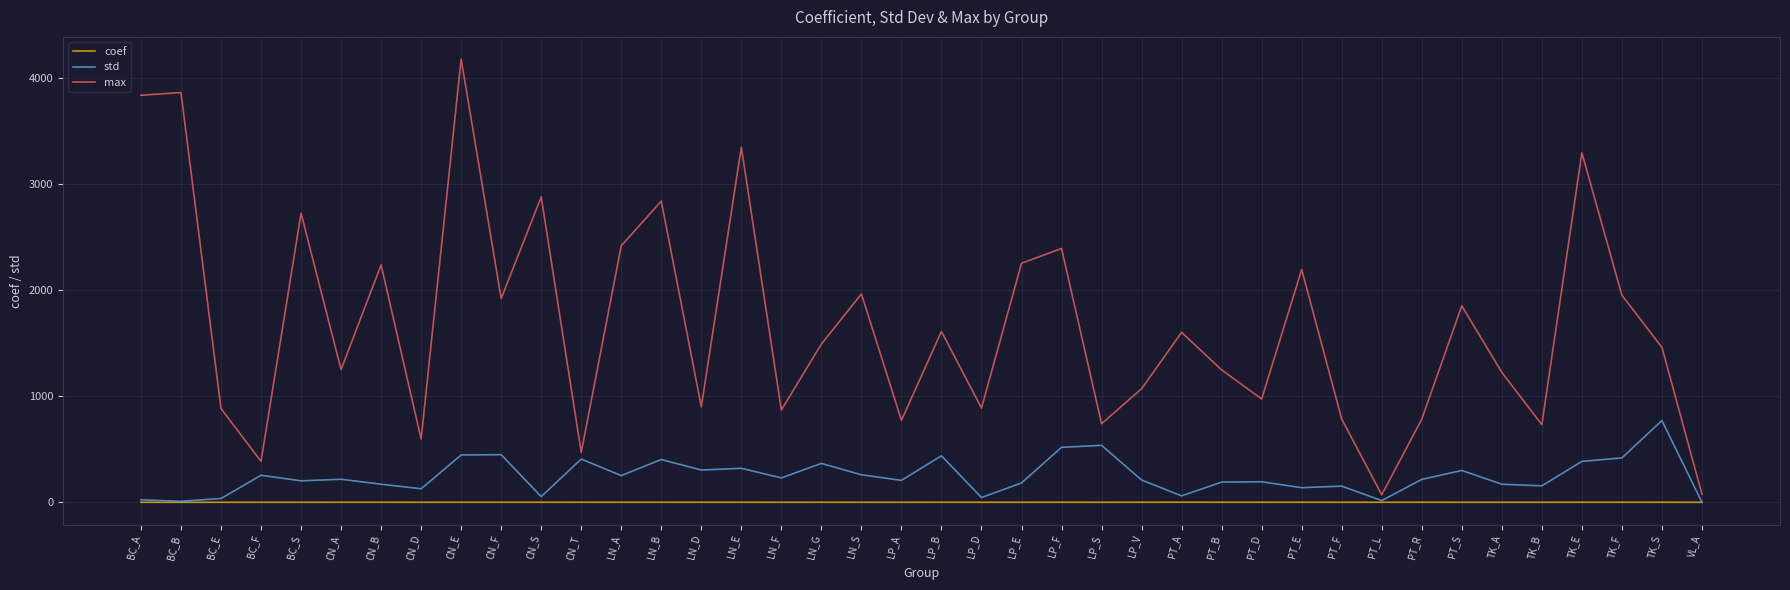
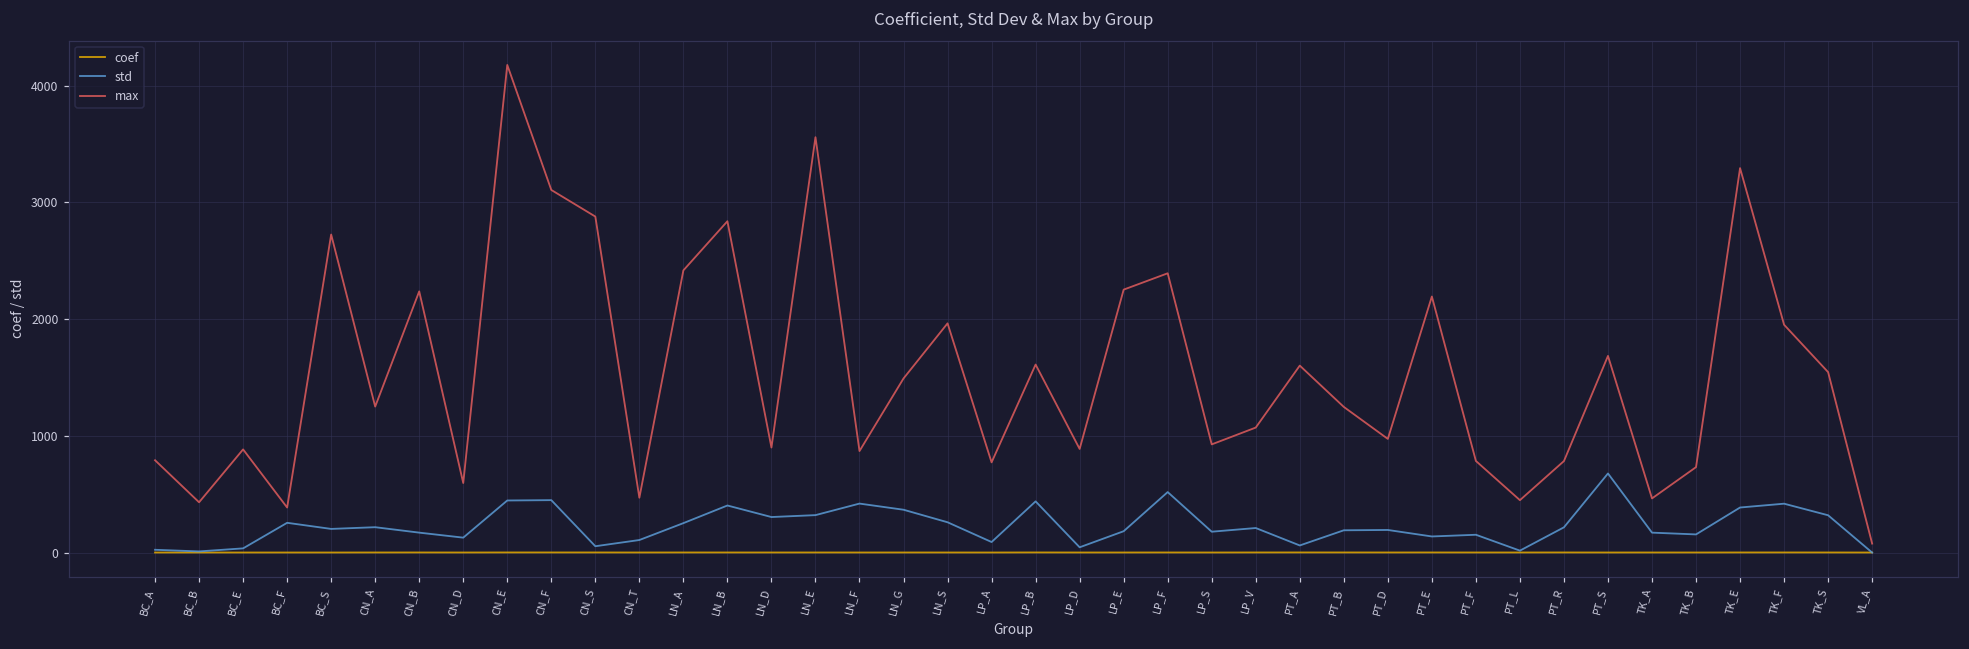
  {
    "coef": {
      "BC_E": 0,
      "BC_F": 0,
      "BC_S": 0,
      "CN_A": 0,
      "CN_B": 0,
      "CN_D": 0,
      "CN_E": 0,
      "CN_F": 0,
      "CN_S": 0,
      "CN_T": 0,
      "LN_A": 0,
      "LN_B": 0,
      "LN_D": 0,
      "LN_E": 0,
      "LN_F": 0,
      "LN_G": 0,
      "LN_S": 0,
      "LP_A": 0,
      "LP_B": 0,
      "LP_D": 0,
      "LP_E": 0,
      "LP_F": 0,
      "LP_S": 0,
      "LP_V": 0,
      "PT_A": 0,
      "PT_B": 0,
      "PT_D": 0,
      "PT_E": 0,
      "PT_F": 0,
      "PT_R": 0,
      "PT_S": 0,
      "TK_A": 0,
      "TK_B": 0,
      "TK_E": 0,
      "TK_F": 0,
      "TK_S": 0
    },
    "std": {
      "BC_E": 40,
      "BC_F": 260,
      "BC_S": 200,
      "CN_A": 220,
      "CN_B": 170,
      "CN_D": 130,
      "CN_E": 450,
      "CN_F": 450,
      "CN_S": 50,
-     "CN_T": 410,
+     "CN_T": 110,
      "LN_A": 250,
      "LN_B": 400,
      "LN_D": 300,
      "LN_E": 320,
-     "LN_F": 230,
+     "LN_F": 420,
      "LN_G": 370,
      "LN_S": 260,
-     "LP_A": 210,
+     "LP_A": 90,
      "LP_B": 440,
      "LP_D": 50,
      "LP_E": 180,
      "LP_F": 520,
-     "LP_S": 540,
+     "LP_S": 180,
      "LP_V": 210,
      "PT_A": 60,
      "PT_B": 190,
      "PT_D": 190,
      "PT_E": 140,
      "PT_F": 150,
      "PT_R": 220,
-     "PT_S": 300,
+     "PT_S": 680,
      "TK_A": 170,
      "TK_B": 160,
      "TK_E": 390,
      "TK_F": 420,
-     "TK_S": 770
+     "TK_S": 320
    },
    "max": {
-     "BC_A": 3840,
-     "BC_B": 3860,
+     "BC_A": 790,
+     "BC_B": 430,
      "BC_E": 880,
      "BC_F": 390,
      "BC_S": 2730,
      "CN_A": 1250,
      "CN_B": 2240,
      "CN_D": 600,
      "CN_E": 4180,
-     "CN_F": 1920,
+     "CN_F": 3110,
      "CN_S": 2880,
      "CN_T": 470,
      "LN_A": 2420,
      "LN_B": 2840,
      "LN_D": 900,
-     "LN_E": 3350,
+     "LN_E": 3560,
      "LN_F": 870,
      "LN_G": 1490,
      "LN_S": 1960,
      "LP_A": 770,
      "LP_B": 1610,
      "LP_D": 890,
      "LP_E": 2250,
      "LP_F": 2390,
-     "LP_S": 740,
+     "LP_S": 930,
      "LP_V": 1070,
      "PT_A": 1600,
      "PT_B": 1250,
      "PT_D": 970,
      "PT_E": 2190,
      "PT_F": 790,
-     "PT_L": 70,
+     "PT_L": 450,
      "PT_R": 780,
-     "PT_S": 1850,
-     "TK_A": 1230,
+     "PT_S": 1690,
+     "TK_A": 460,
      "TK_B": 730,
      "TK_E": 3290,
      "TK_F": 1950,
-     "TK_S": 1460,
+     "TK_S": 1550,
      "VL_A": 80
    }
  }
